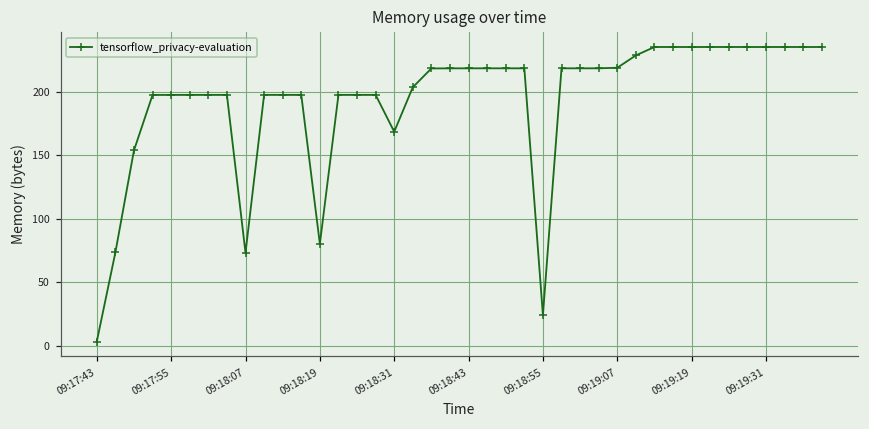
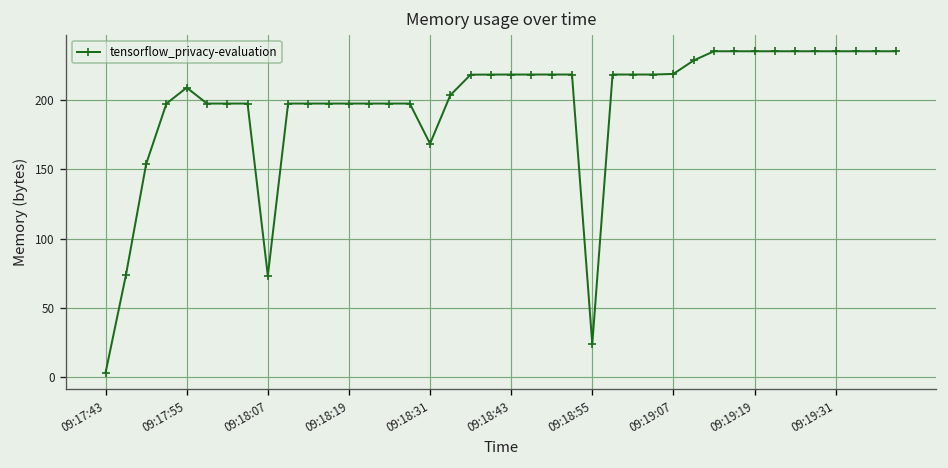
  {
    "09:17:43": 3,
-   "09:17:55": 197,
+   "09:17:55": 209,
    "09:18:07": 73,
-   "09:18:19": 80,
+   "09:18:19": 197,
    "09:18:31": 168,
    "09:18:43": 218,
    "09:18:55": 24,
    "09:19:07": 219,
    "09:19:19": 235,
    "09:19:31": 235
  }
